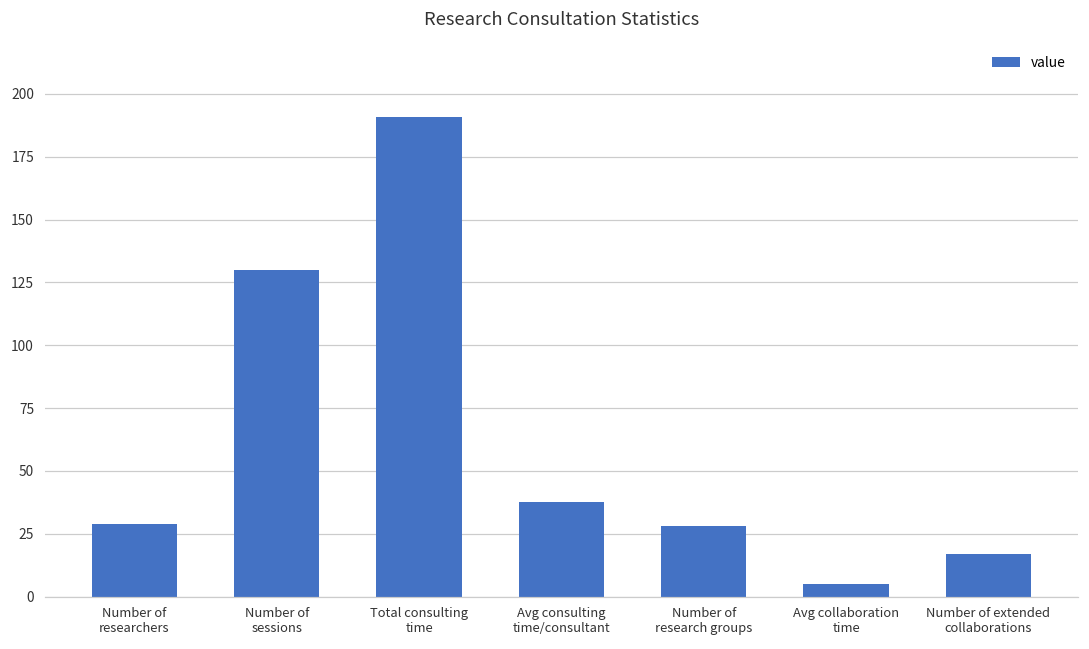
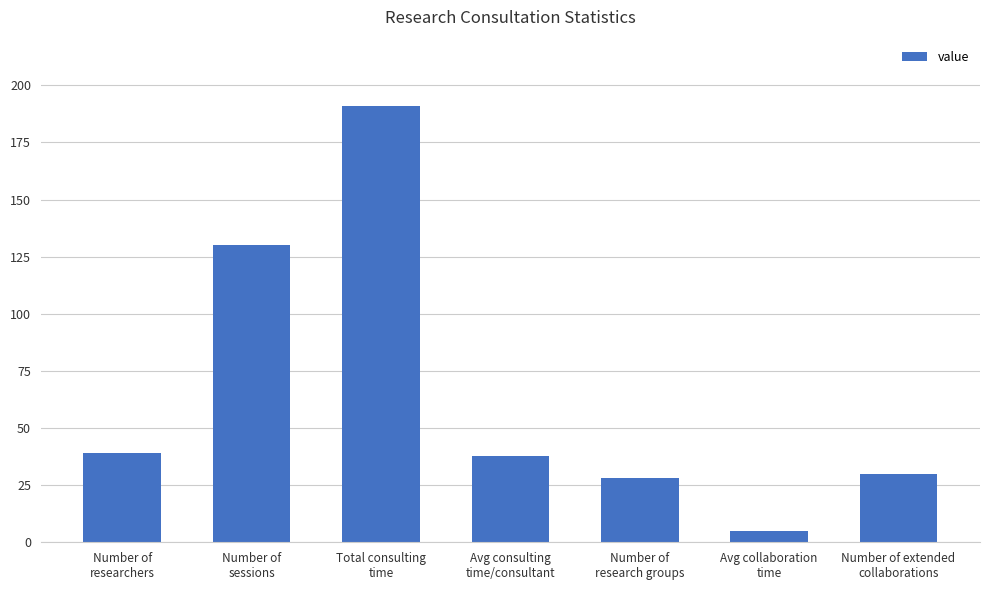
  {
-   "Number of researchers": 29,
+   "Number of researchers": 39,
    "Number of sessions": 130,
    "Total consulting time": 191,
    "Avg consulting time/consultant": 38,
    "Number of research groups": 28,
    "Avg collaboration time": 5,
-   "Number of extended collaborations": 17
+   "Number of extended collaborations": 30
  }
